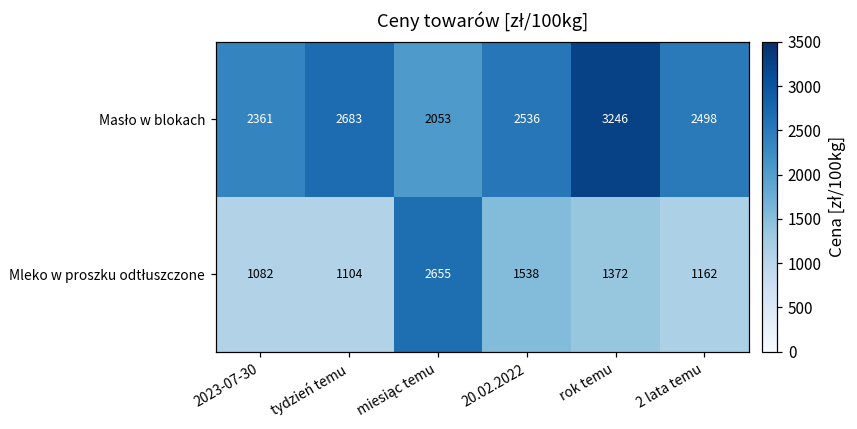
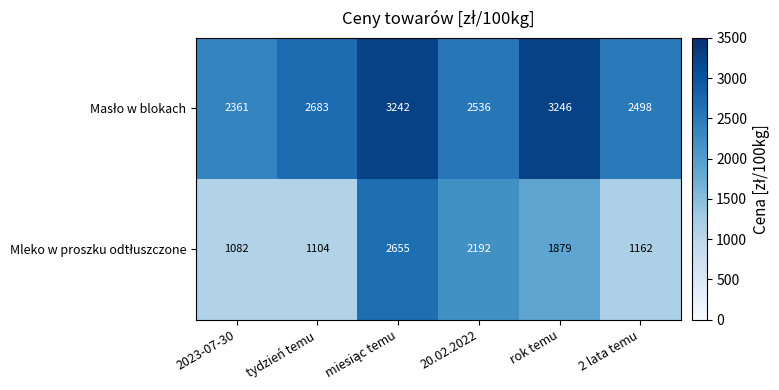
  {
    "Masło w blokach": {
      "2023-07-30": 2361,
      "tydzień temu": 2683,
-     "miesiąc temu": 2053,
+     "miesiąc temu": 3242,
      "20.02.2022": 2536,
      "rok temu": 3246,
      "2 lata temu": 2498
    },
    "Mleko w proszku odtłuszczone": {
      "2023-07-30": 1082,
      "tydzień temu": 1104,
      "miesiąc temu": 2655,
-     "20.02.2022": 1538,
-     "rok temu": 1372,
+     "20.02.2022": 2192,
+     "rok temu": 1879,
      "2 lata temu": 1162
    }
  }
